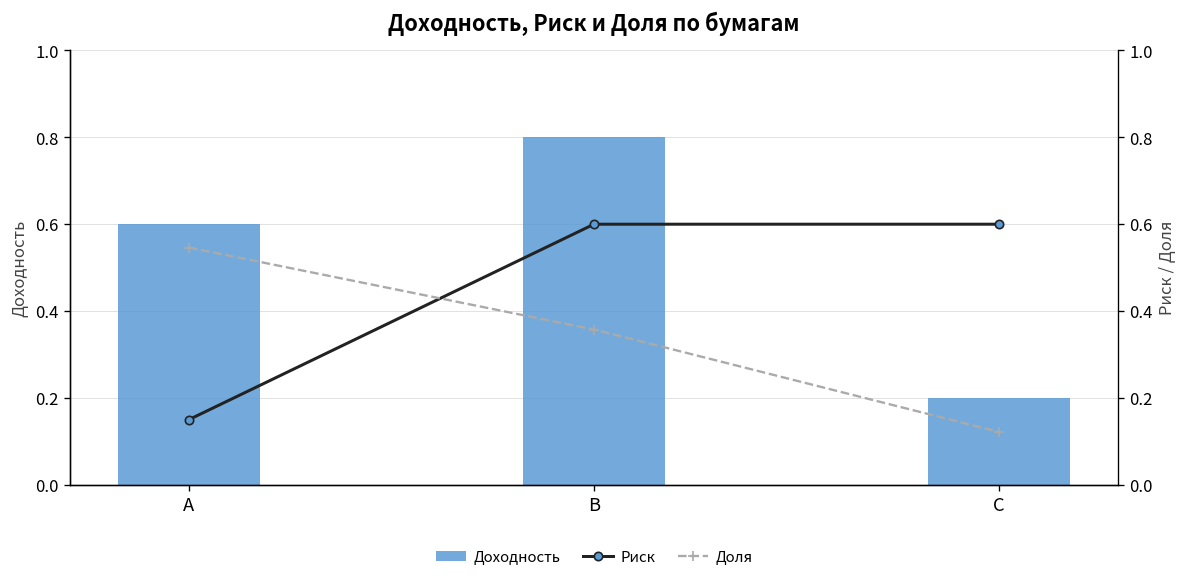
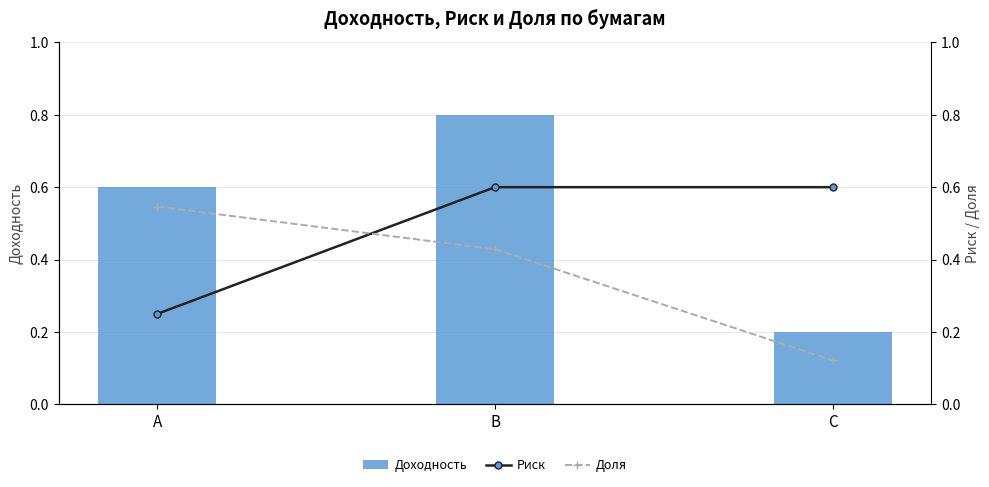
  {
    "Доходность": {
      "А": 0.60,
      "В": 0.80,
      "С": 0.20
    },
    "Риск": {
-     "А": 0.15,
+     "А": 0.25,
      "В": 0.60,
      "С": 0.60
    },
    "Доля": {
      "А": 0.55,
-     "В": 0.36,
+     "В": 0.43,
      "С": 0.12
    }
  }
